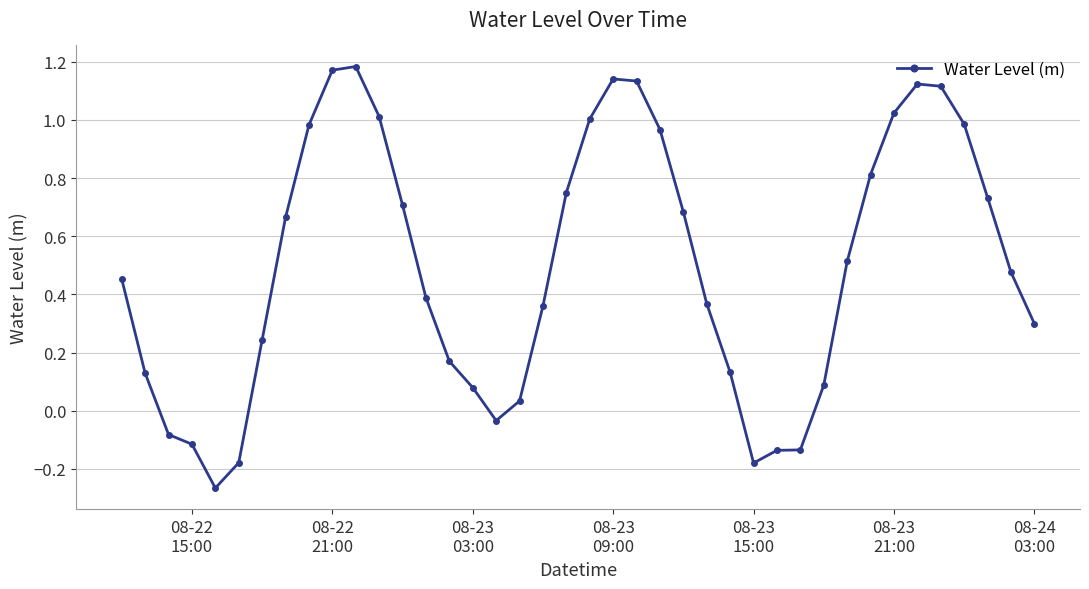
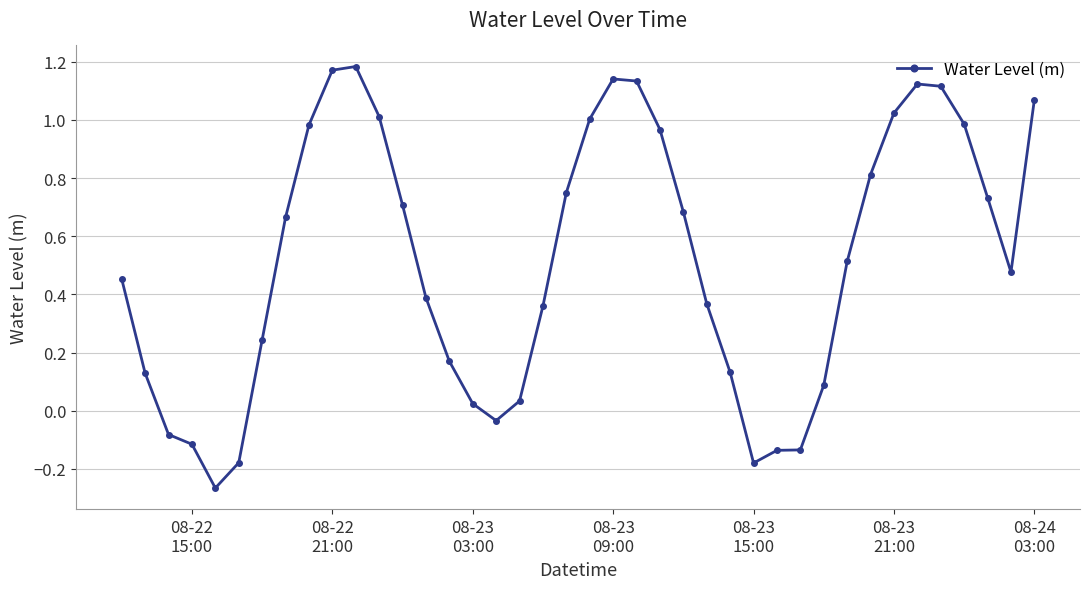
  {
    "08-22 15:00": -0.11,
    "08-22 21:00": 1.17,
-   "08-23 03:00": 0.08,
+   "08-23 03:00": 0.02,
    "08-23 09:00": 1.14,
    "08-23 15:00": -0.18,
    "08-23 21:00": 1.02,
-   "08-24 03:00": 0.30
+   "08-24 03:00": 1.07
  }
